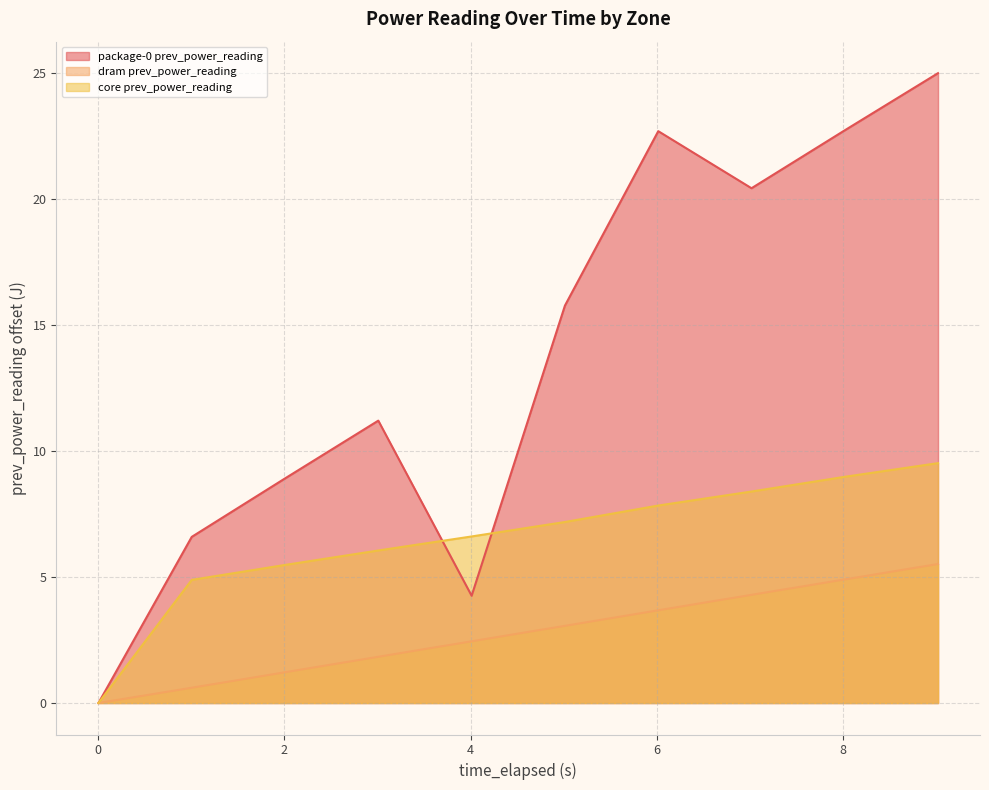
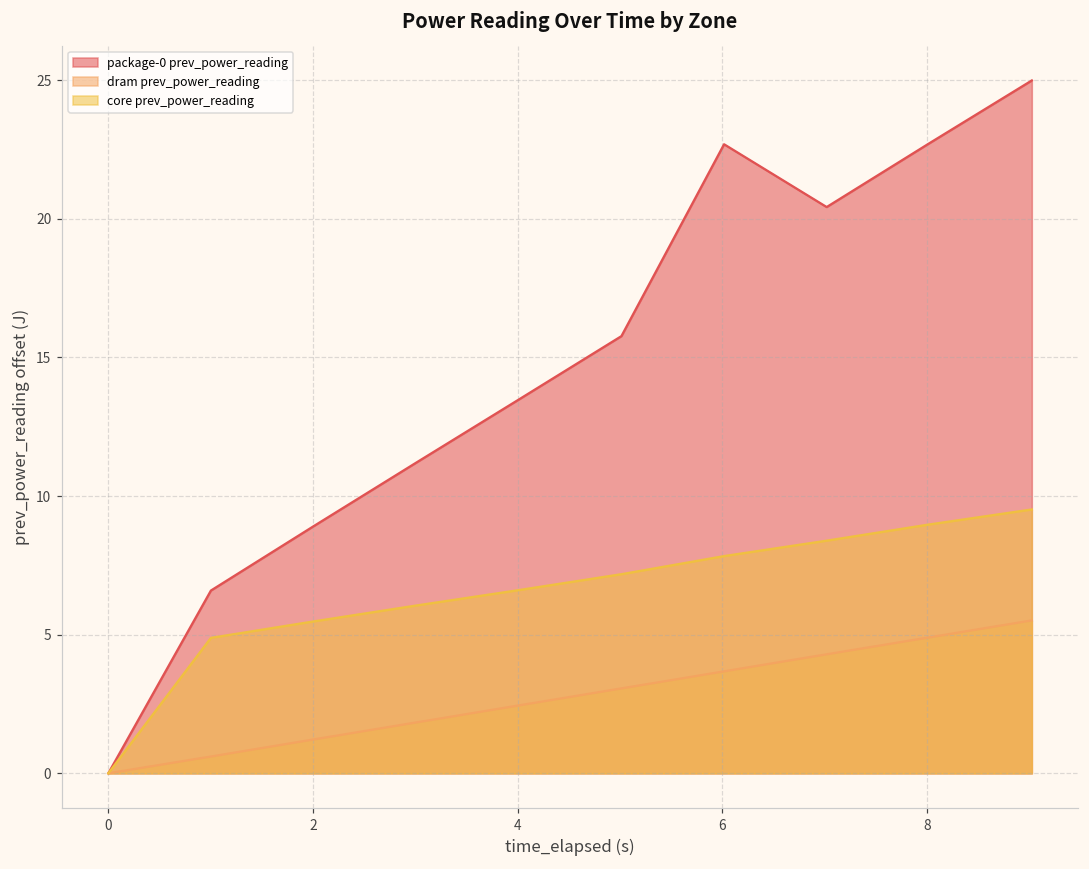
  {
    "package-0 prev_power_reading": {
      "2": 8.9,
-     "4": 4.3,
+     "4": 13.5,
      "6": 22.7
    }
  }
